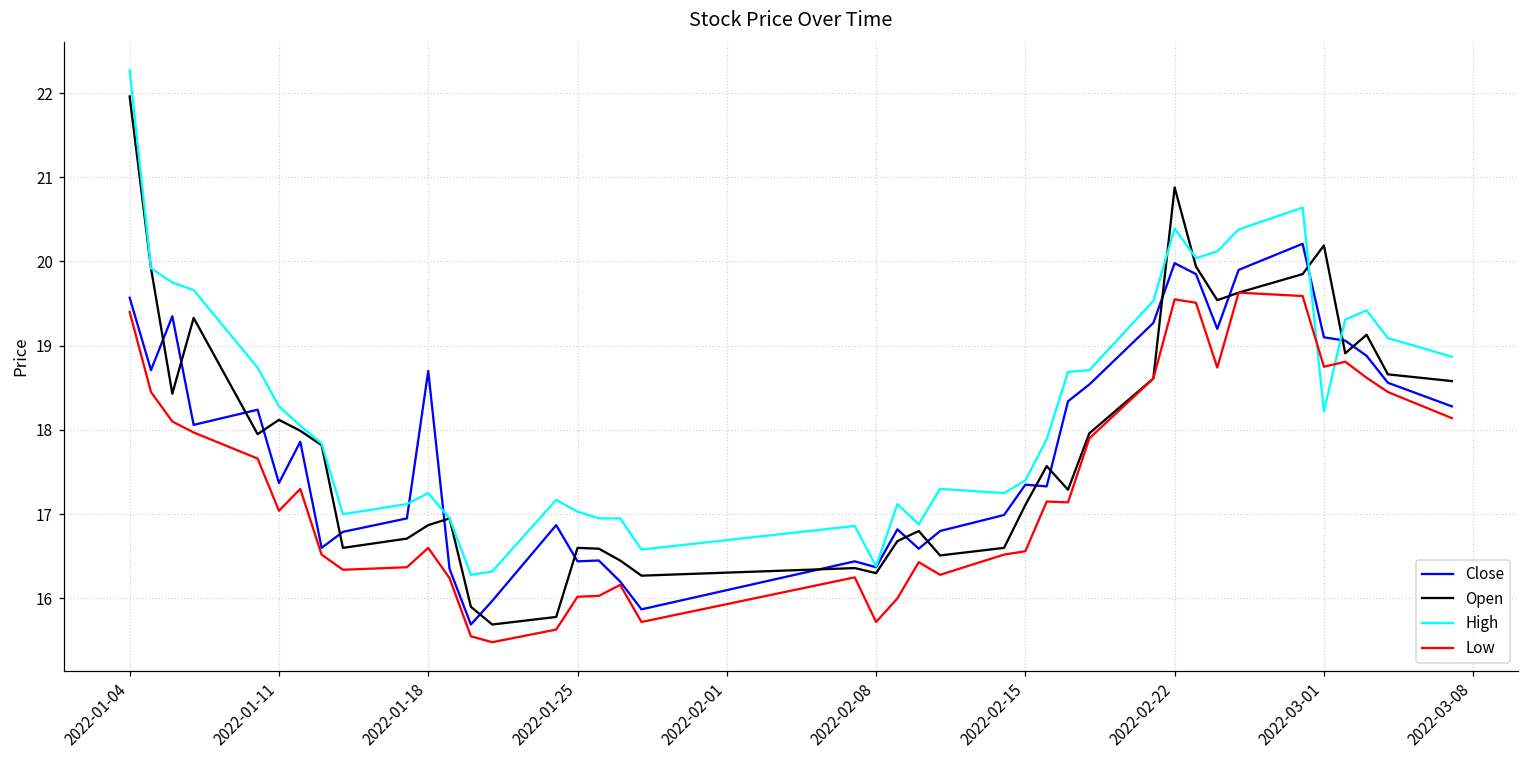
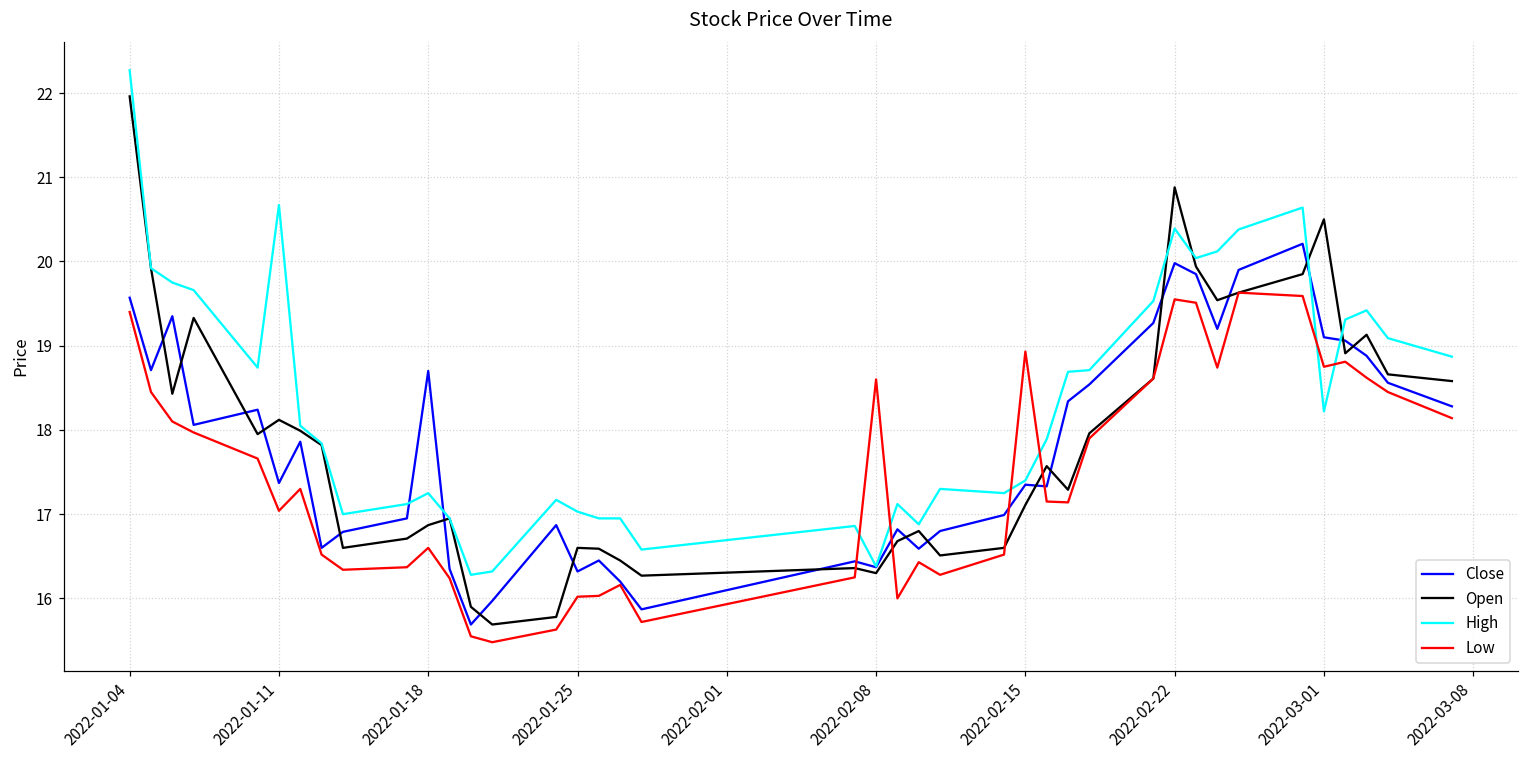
  {
    "Close": {
      "2022-01-04": 19.6,
      "2022-01-11": 17.4,
      "2022-01-18": 18.7,
-     "2022-01-25": 16.4,
+     "2022-01-25": 16.3,
      "2022-02-15": 17.4,
      "2022-02-22": 20.0,
      "2022-03-01": 19.1
    },
    "Open": {
      "2022-01-04": 22.0,
      "2022-01-11": 18.1,
      "2022-01-18": 16.9,
      "2022-01-25": 16.6,
      "2022-02-08": 16.3,
      "2022-02-15": 17.1,
      "2022-02-22": 20.9,
-     "2022-03-01": 20.2
+     "2022-03-01": 20.5
    },
    "High": {
      "2022-01-04": 22.3,
-     "2022-01-11": 18.3,
+     "2022-01-11": 20.7,
      "2022-01-18": 17.3,
      "2022-01-25": 17.0,
      "2022-02-15": 17.4,
      "2022-02-22": 20.4,
      "2022-03-01": 18.2
    },
    "Low": {
      "2022-01-04": 19.4,
      "2022-01-11": 17.0,
      "2022-01-18": 16.6,
      "2022-01-25": 16.0,
-     "2022-02-08": 15.7,
-     "2022-02-15": 16.6,
+     "2022-02-08": 18.6,
+     "2022-02-15": 18.9,
      "2022-02-22": 19.6,
      "2022-03-01": 18.8
    }
  }
